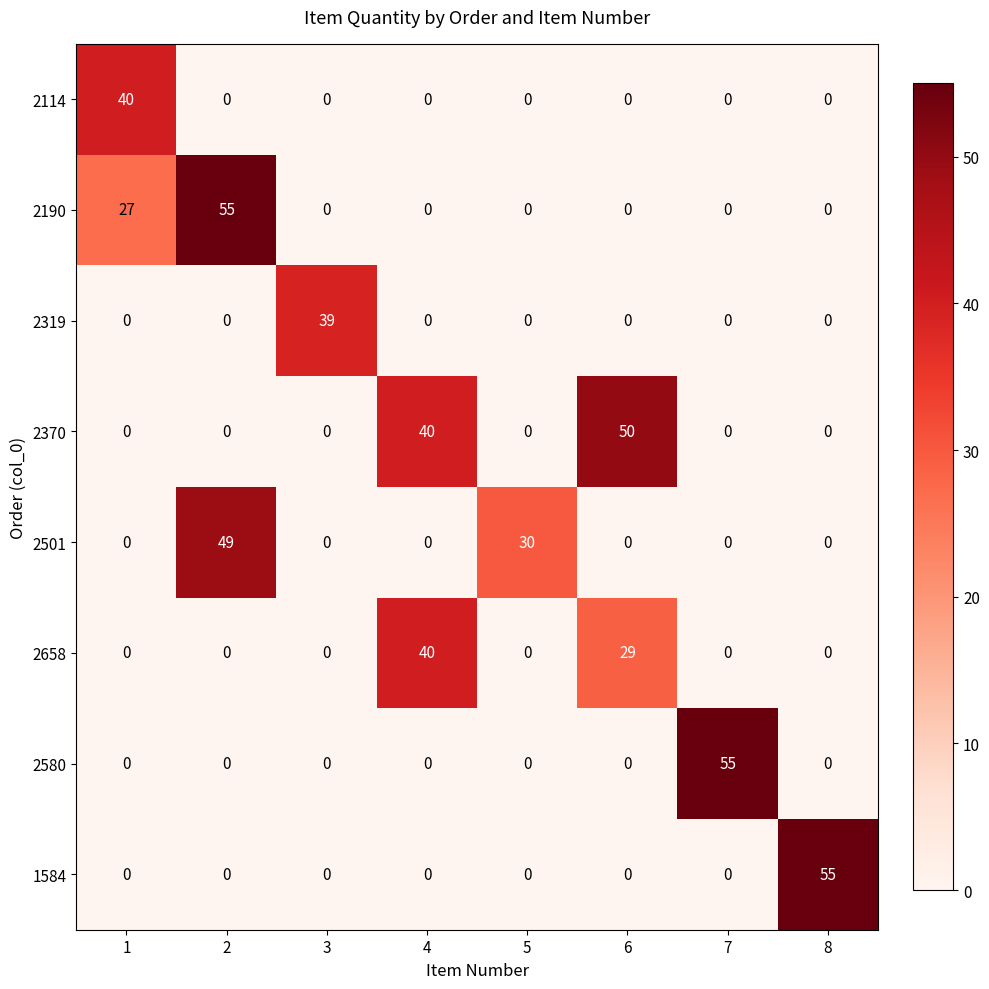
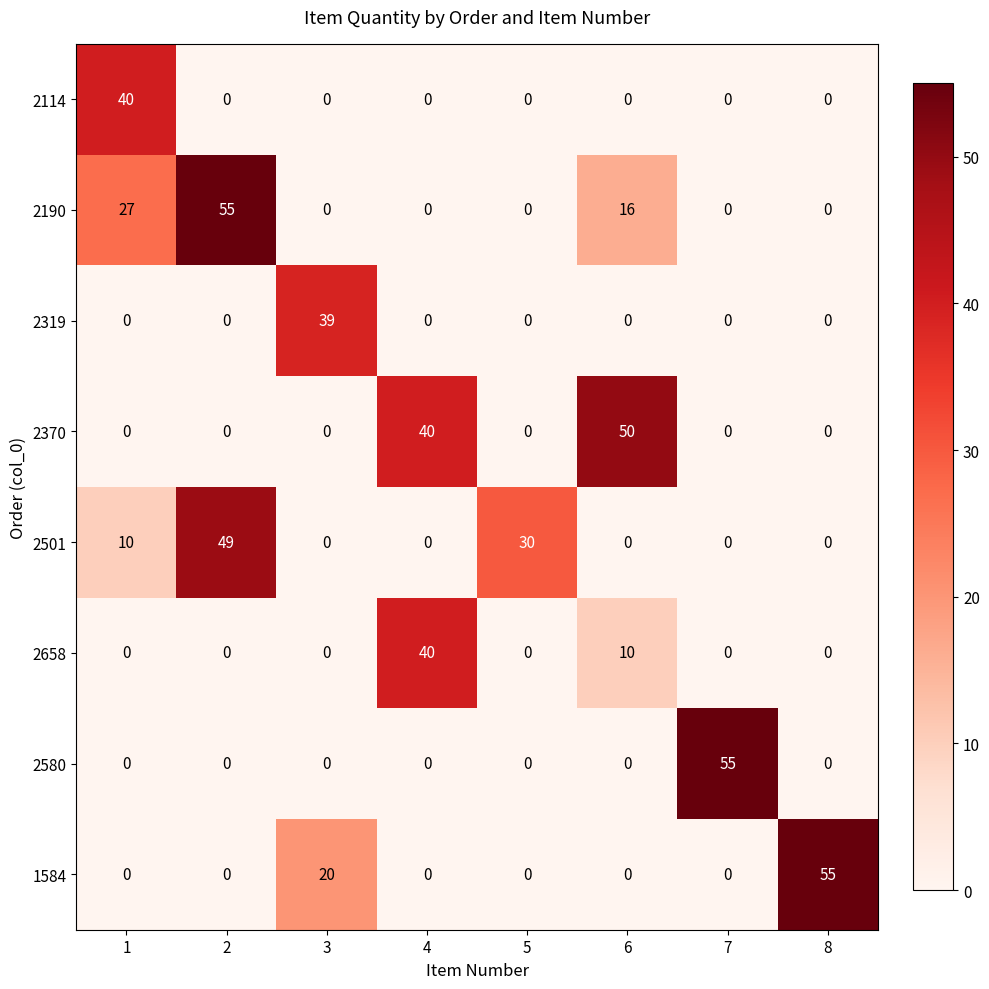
  {
    "2114": {
      "1": 40,
      "2": 0,
      "3": 0,
      "4": 0,
      "5": 0,
      "6": 0,
      "7": 0,
      "8": 0
    },
    "2190": {
      "1": 27,
      "2": 55,
      "3": 0,
      "4": 0,
      "5": 0,
-     "6": 0,
+     "6": 16,
      "7": 0,
      "8": 0
    },
    "2319": {
      "1": 0,
      "2": 0,
      "3": 39,
      "4": 0,
      "5": 0,
      "6": 0,
      "7": 0,
      "8": 0
    },
    "2370": {
      "1": 0,
      "2": 0,
      "3": 0,
      "4": 40,
      "5": 0,
      "6": 50,
      "7": 0,
      "8": 0
    },
    "2501": {
-     "1": 0,
+     "1": 10,
      "2": 49,
      "3": 0,
      "4": 0,
      "5": 30,
      "6": 0,
      "7": 0,
      "8": 0
    },
    "2658": {
      "1": 0,
      "2": 0,
      "3": 0,
      "4": 40,
      "5": 0,
-     "6": 29,
+     "6": 10,
      "7": 0,
      "8": 0
    },
    "2580": {
      "1": 0,
      "2": 0,
      "3": 0,
      "4": 0,
      "5": 0,
      "6": 0,
      "7": 55,
      "8": 0
    },
    "1584": {
      "1": 0,
      "2": 0,
-     "3": 0,
+     "3": 20,
      "4": 0,
      "5": 0,
      "6": 0,
      "7": 0,
      "8": 55
    }
  }
